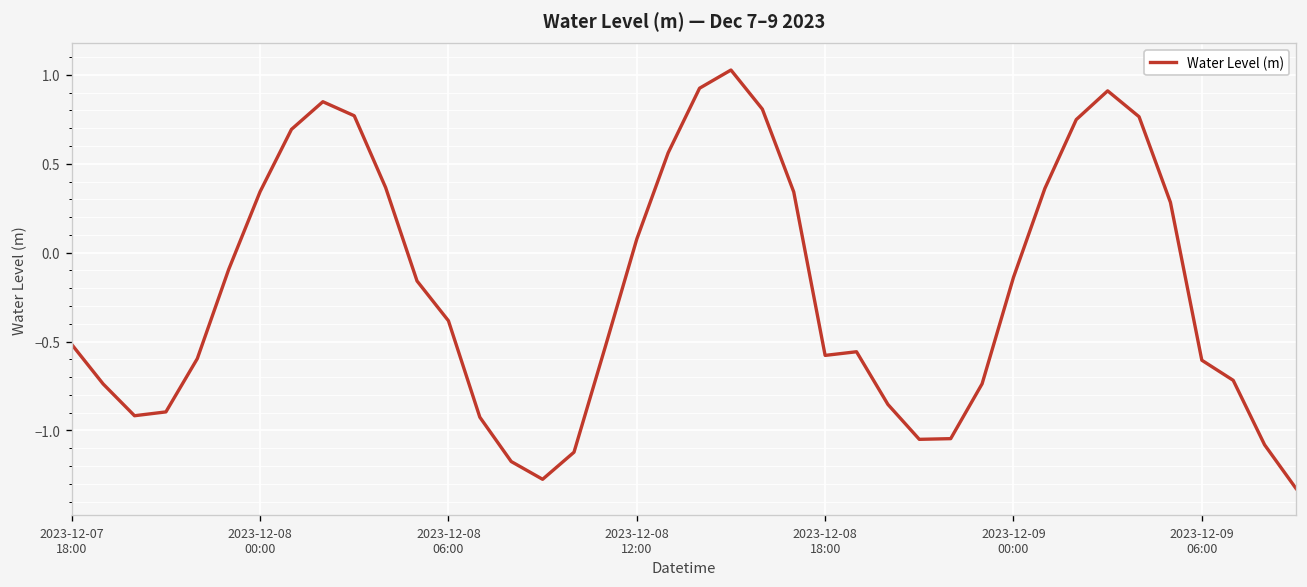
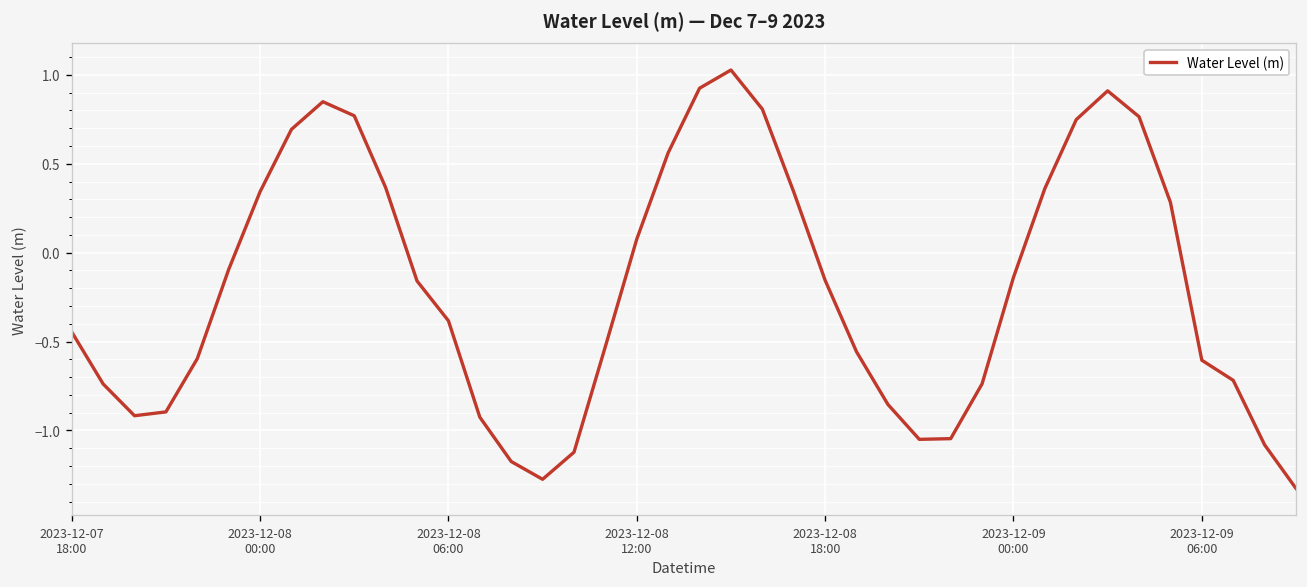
  {
-   "2023-12-07 18:00": -0.52,
+   "2023-12-07 18:00": -0.45,
    "2023-12-08 00:00": 0.34,
    "2023-12-08 06:00": -0.38,
    "2023-12-08 12:00": 0.08,
-   "2023-12-08 18:00": -0.58,
+   "2023-12-08 18:00": -0.16,
    "2023-12-09 00:00": -0.14,
    "2023-12-09 06:00": -0.60
  }
